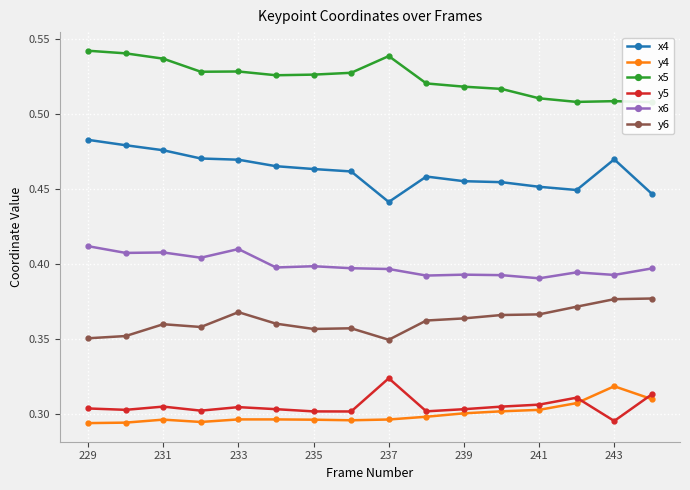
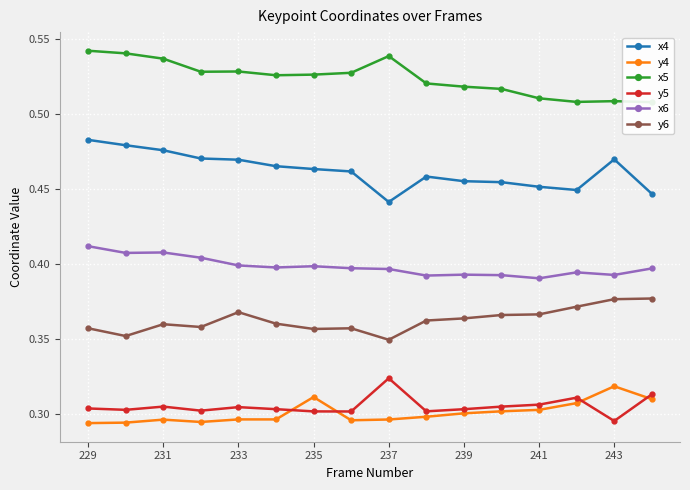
  {
    "x4": {
      "229": 0.482,
      "231": 0.476,
      "233": 0.469,
      "235": 0.463,
      "237": 0.441,
      "239": 0.455,
      "241": 0.451,
      "243": 0.469
    },
    "y4": {
      "229": 0.294,
      "231": 0.296,
      "233": 0.296,
-     "235": 0.296,
+     "235": 0.311,
      "237": 0.296,
      "239": 0.300,
      "241": 0.303,
      "243": 0.318
    },
    "x5": {
      "229": 0.542,
      "231": 0.537,
      "233": 0.528,
      "235": 0.526,
      "237": 0.538,
      "239": 0.518,
      "241": 0.510,
      "243": 0.508
    },
    "y5": {
      "229": 0.304,
      "231": 0.305,
      "233": 0.304,
      "235": 0.302,
      "237": 0.324,
      "239": 0.303,
      "241": 0.306,
      "243": 0.295
    },
    "x6": {
      "229": 0.412,
      "231": 0.407,
-     "233": 0.410,
+     "233": 0.399,
      "235": 0.398,
      "237": 0.396,
      "239": 0.393,
      "241": 0.390,
      "243": 0.392
    },
    "y6": {
-     "229": 0.350,
+     "229": 0.357,
      "231": 0.360,
      "233": 0.368,
      "235": 0.356,
      "237": 0.349,
      "239": 0.364,
      "241": 0.366,
      "243": 0.376
    }
  }
